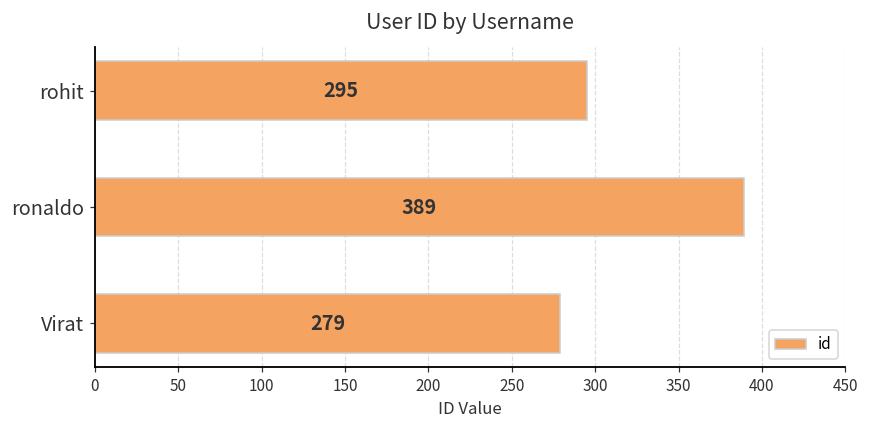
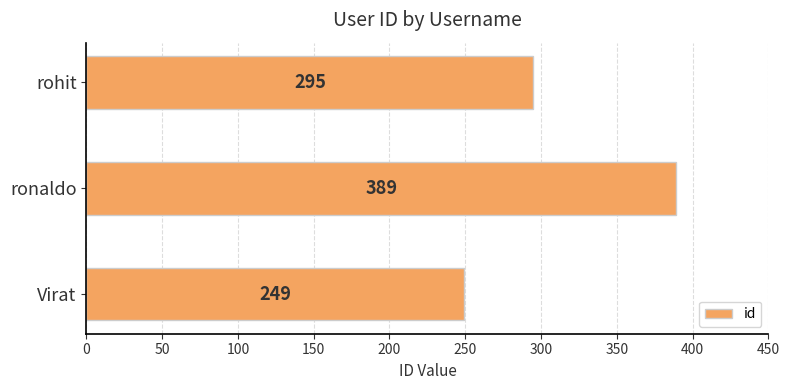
  {
    "rohit": 295,
    "ronaldo": 389,
-   "Virat": 279
+   "Virat": 249
  }
